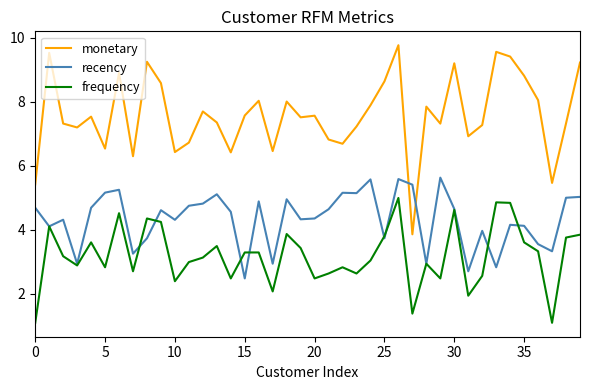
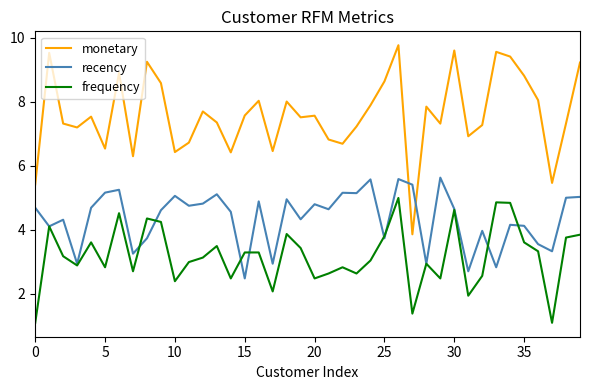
  {
    "monetary": {
      "0": 5.4,
      "5": 6.5,
      "10": 6.4,
      "15": 7.6,
      "20": 7.6,
      "25": 8.6,
-     "30": 9.2,
+     "30": 9.6,
      "35": 8.8
    },
    "recency": {
      "0": 4.7,
      "5": 5.2,
-     "10": 4.3,
+     "10": 5.1,
      "15": 2.5,
-     "20": 4.4,
+     "20": 4.8,
      "35": 4.1
    },
    "frequency": {
      "0": 1.1,
      "5": 2.8,
      "10": 2.4,
      "15": 3.3,
      "20": 2.5,
      "35": 3.6
    }
  }
